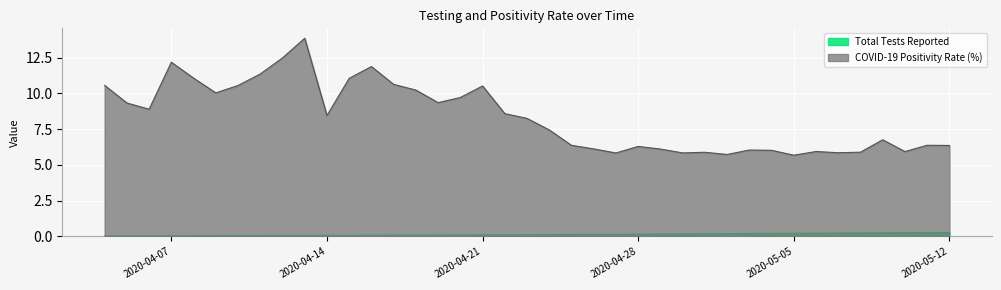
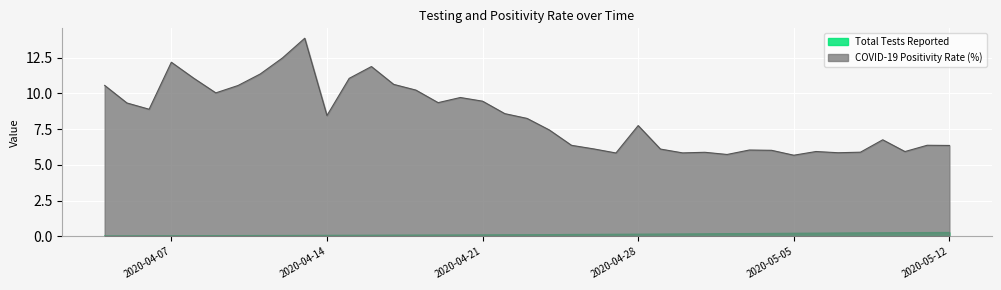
  {
    "Total Tests Reported": {
      "2020-04-07": 0.0,
      "2020-04-14": 0.1,
      "2020-04-21": 0.1,
      "2020-04-28": 0.2,
      "2020-05-05": 0.2,
      "2020-05-12": 0.3
    },
    "COVID-19 Positivity Rate (%)": {
      "2020-04-07": 12.2,
      "2020-04-14": 8.5,
-     "2020-04-21": 10.5,
-     "2020-04-28": 6.3,
+     "2020-04-21": 9.5,
+     "2020-04-28": 7.7,
      "2020-05-05": 5.7,
      "2020-05-12": 6.4
    }
  }
